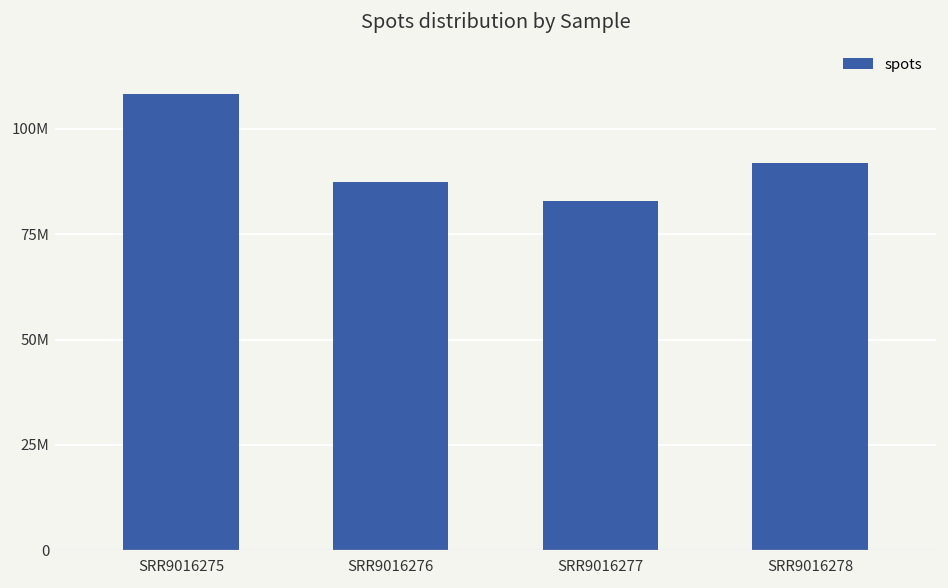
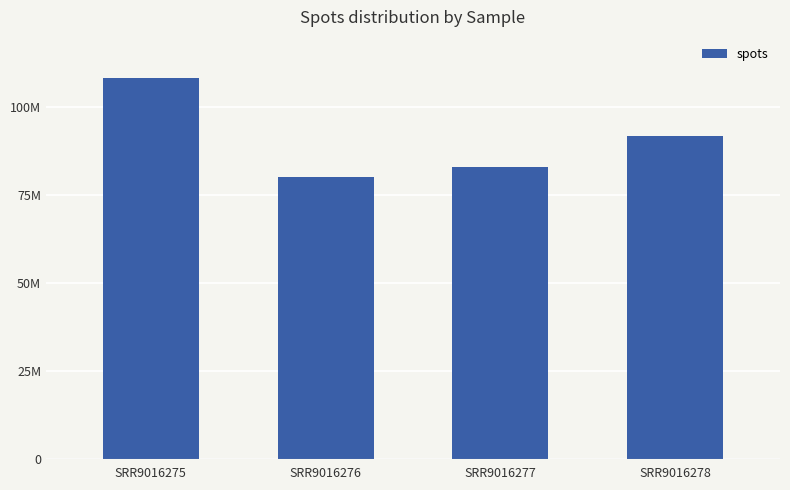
  {
    "SRR9016275": 108000000,
-   "SRR9016276": 87000000,
+   "SRR9016276": 80000000,
    "SRR9016277": 83000000,
    "SRR9016278": 92000000
  }
